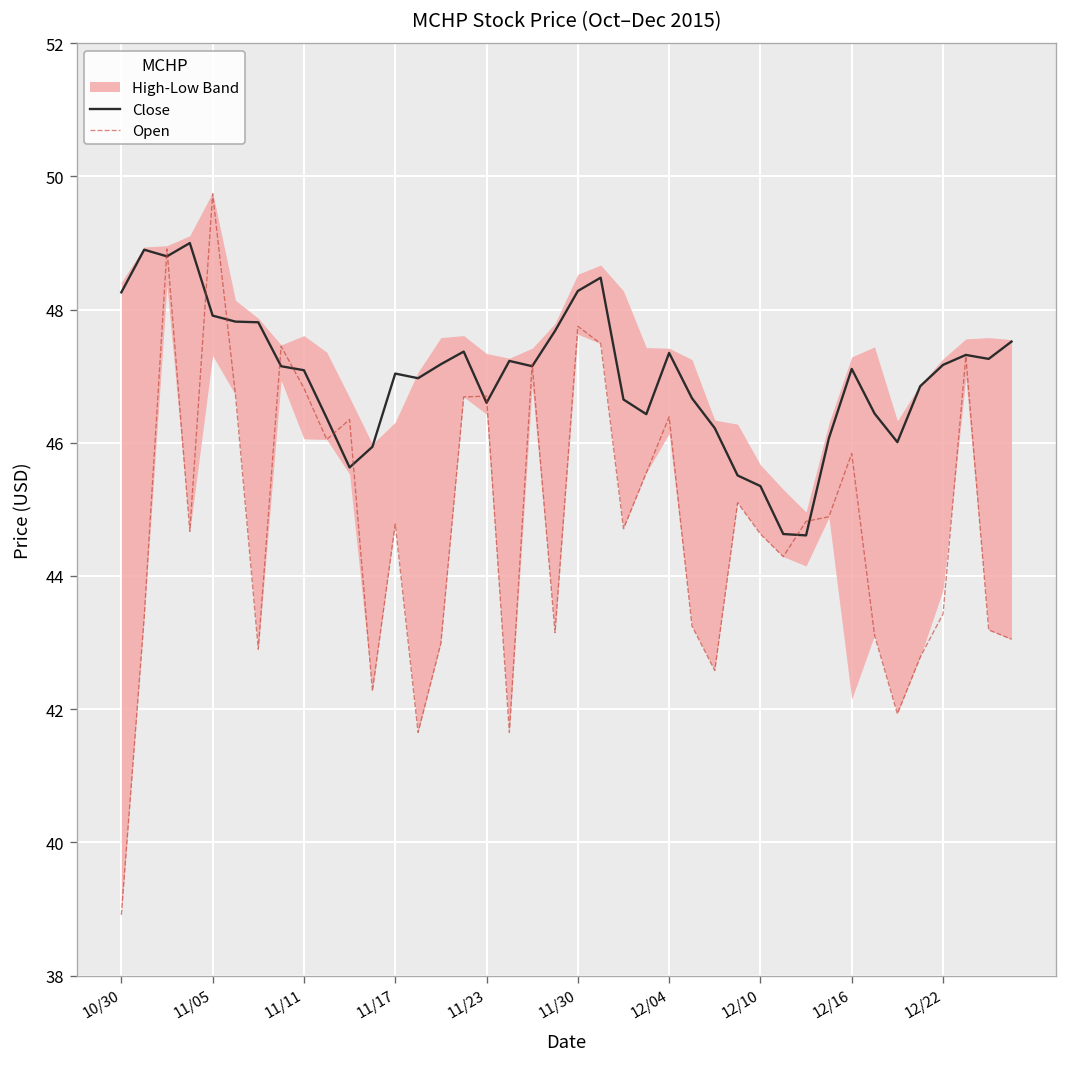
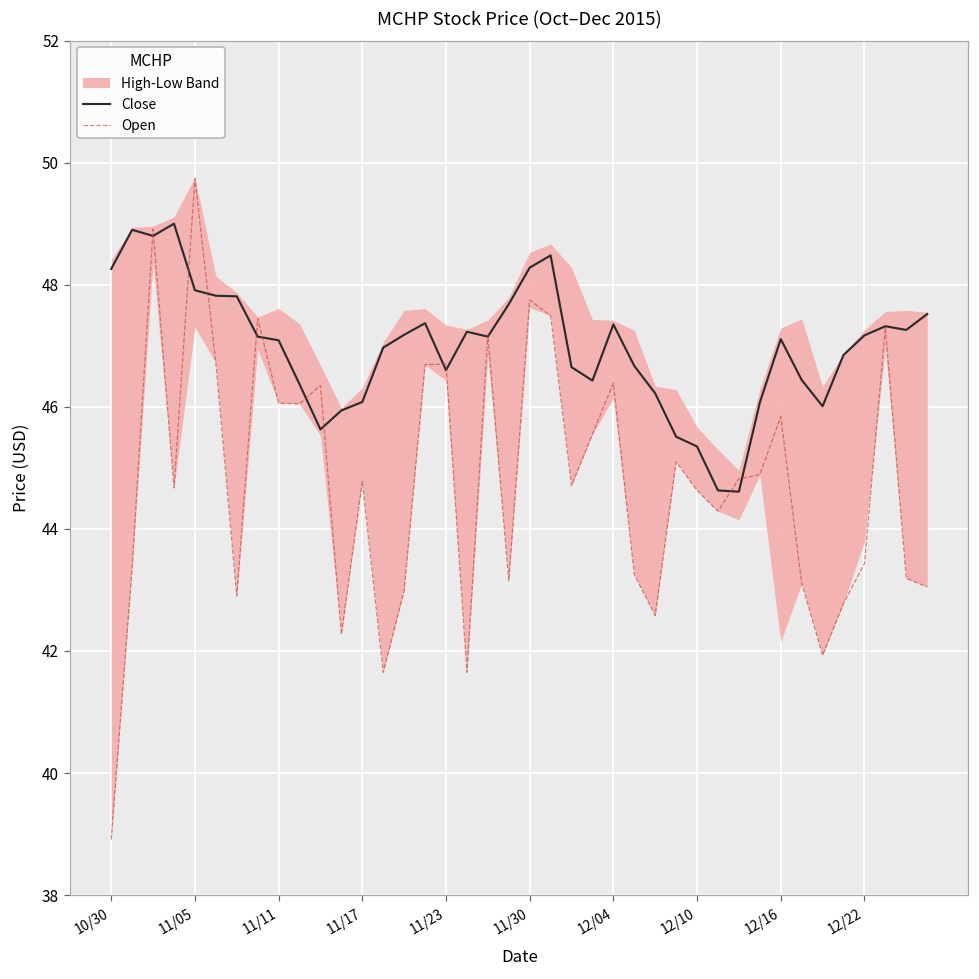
  {
    "Close": {
      "10/30": 48.3,
      "11/05": 47.9,
      "11/11": 47.1,
-     "11/17": 47.0,
+     "11/17": 46.1,
      "11/23": 46.6,
      "11/30": 48.3,
      "12/04": 47.4,
      "12/10": 45.4,
      "12/16": 47.1,
      "12/22": 47.2
    },
    "Open": {
      "10/30": 38.9,
-     "11/11": 46.8,
+     "11/11": 46.1,
      "11/17": 44.8,
      "11/23": 46.7,
      "11/30": 47.8,
      "12/04": 46.4,
      "12/10": 44.6,
      "12/16": 45.8,
      "12/22": 43.4
    }
  }
